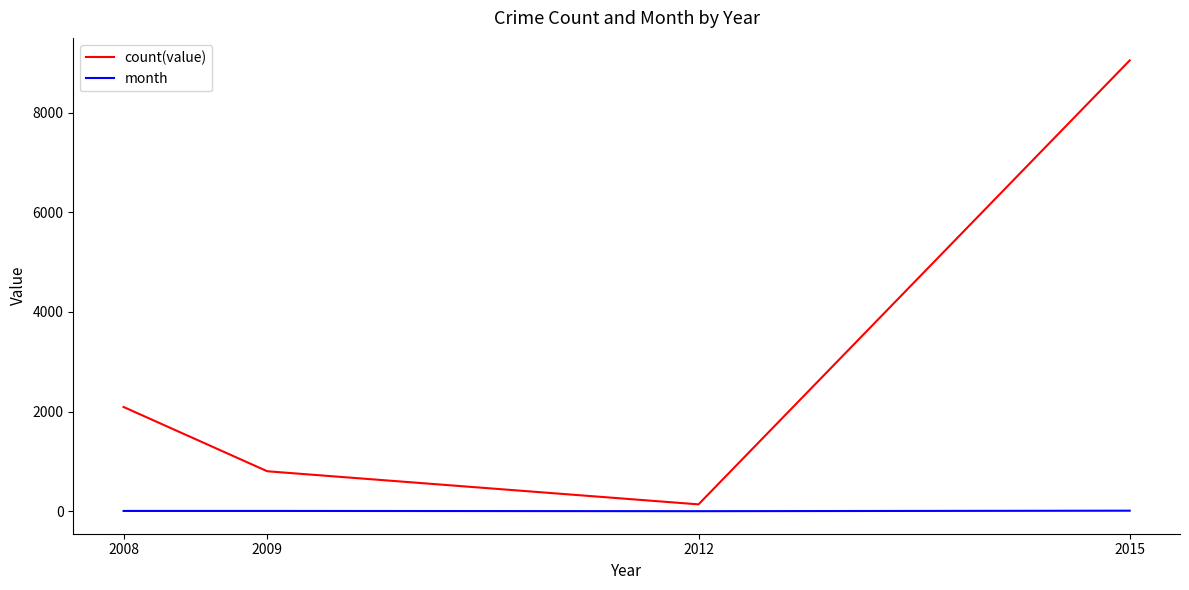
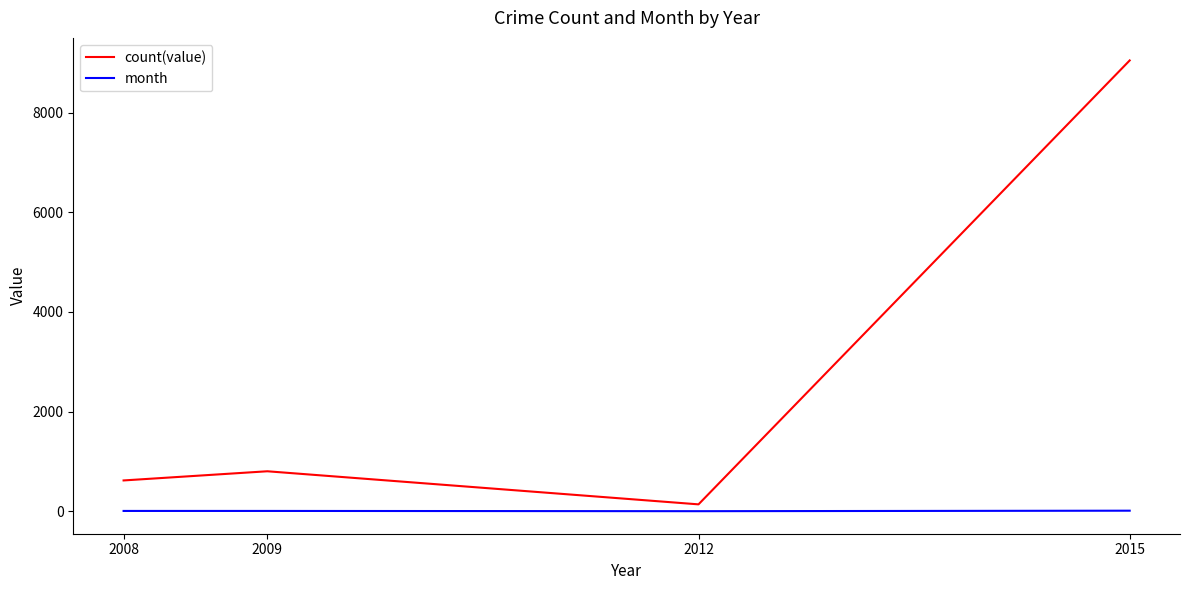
  {
    "count(value)": {
-     "2008": 2100,
+     "2008": 600,
      "2009": 800,
      "2012": 100,
      "2015": 9000
    },
    "month": {
      "2008": 0,
      "2009": 0,
      "2012": 0,
      "2015": 0
    }
  }
